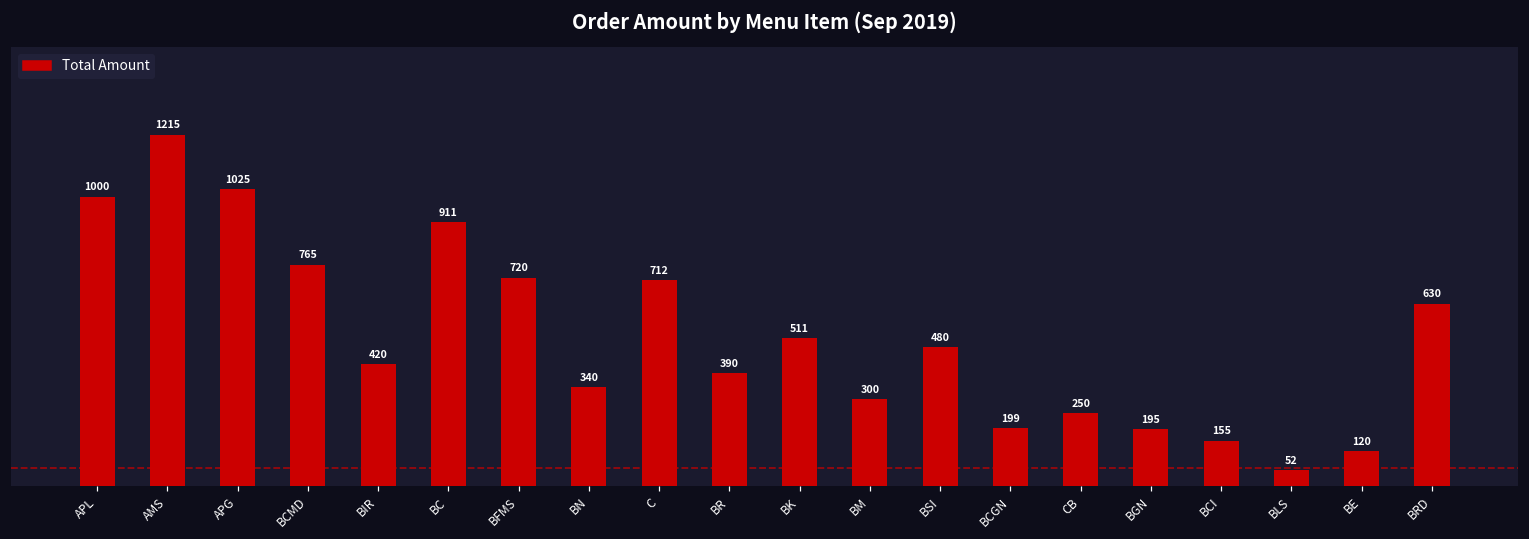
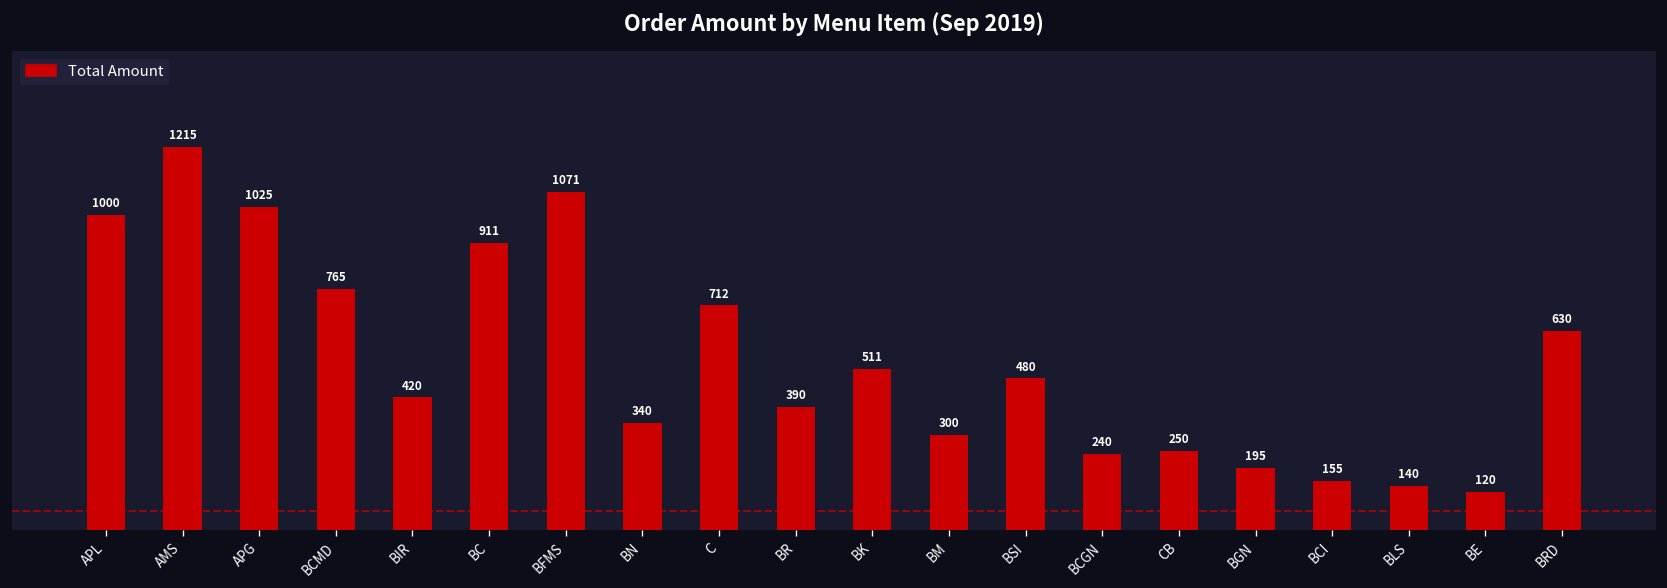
  {
    "APL": 1000,
    "AMS": 1215,
    "APG": 1025,
    "BCMD": 765,
    "BIR": 420,
    "BC": 911,
-   "BFMS": 720,
+   "BFMS": 1071,
    "BN": 340,
    "C": 712,
    "BR": 390,
    "BK": 511,
    "BM": 300,
    "BSI": 480,
-   "BCGN": 199,
+   "BCGN": 240,
    "CB": 250,
    "BGN": 195,
    "BCI": 155,
-   "BLS": 52,
+   "BLS": 140,
    "BE": 120,
    "BRD": 630
  }
